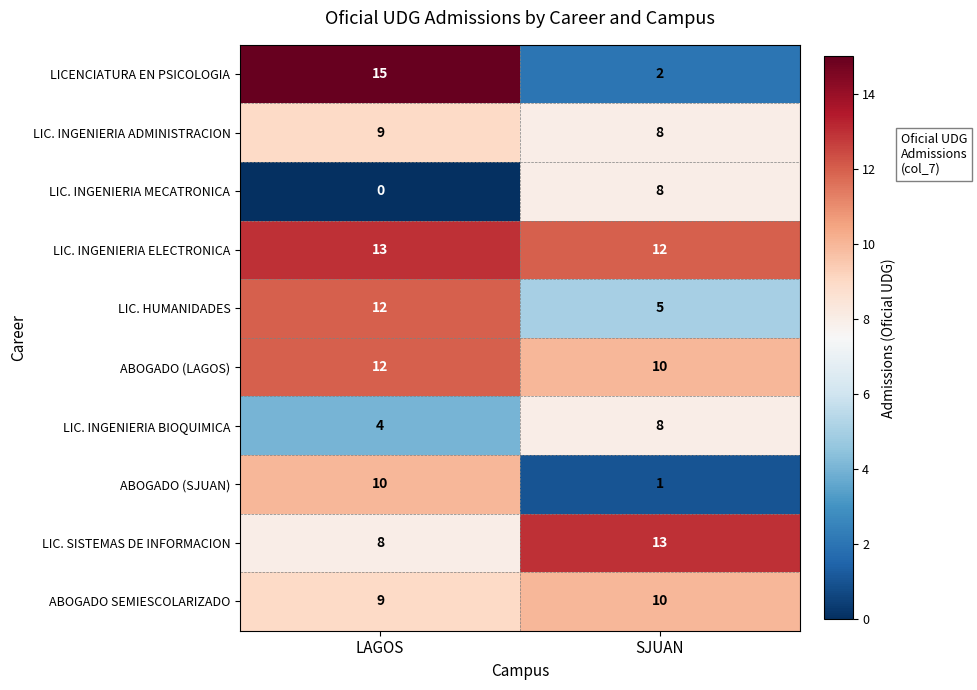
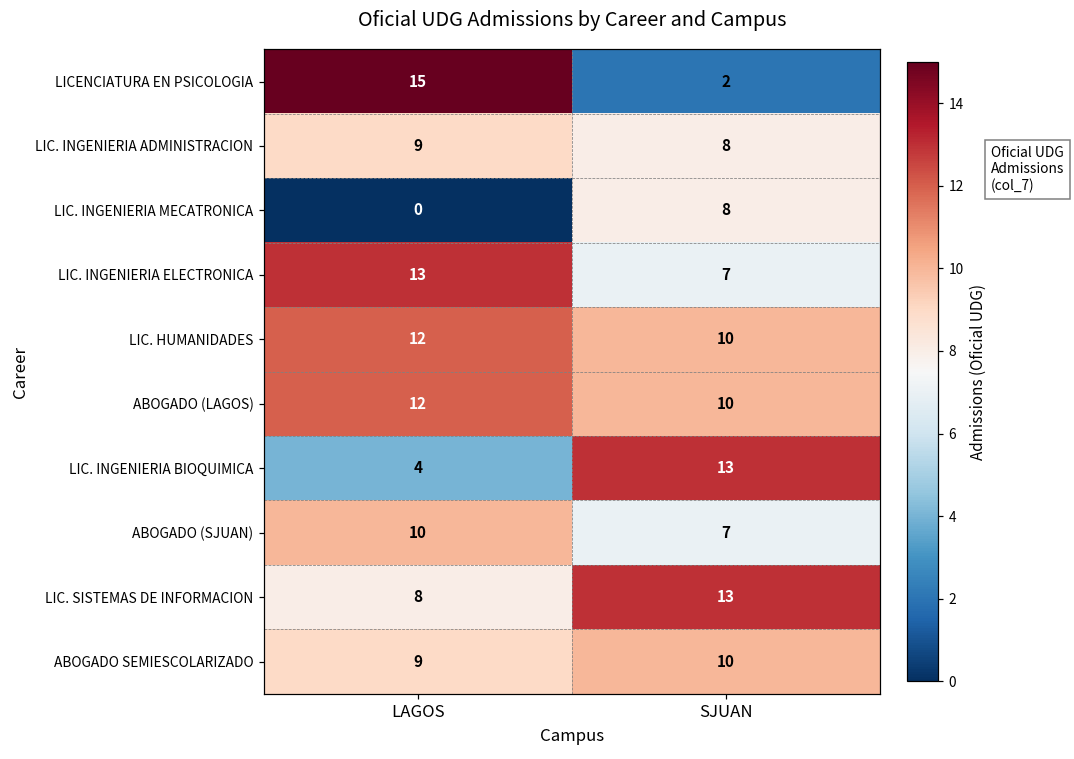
  {
    "LICENCIATURA EN PSICOLOGIA": {
      "LAGOS": 15,
      "SJUAN": 2
    },
    "LIC. INGENIERIA ADMINISTRACION": {
      "LAGOS": 9,
      "SJUAN": 8
    },
    "LIC. INGENIERIA MECATRONICA": {
      "LAGOS": 0,
      "SJUAN": 8
    },
    "LIC. INGENIERIA ELECTRONICA": {
      "LAGOS": 13,
-     "SJUAN": 12
+     "SJUAN": 7
    },
    "LIC. HUMANIDADES": {
      "LAGOS": 12,
-     "SJUAN": 5
+     "SJUAN": 10
    },
    "ABOGADO (LAGOS)": {
      "LAGOS": 12,
      "SJUAN": 10
    },
    "LIC. INGENIERIA BIOQUIMICA": {
      "LAGOS": 4,
-     "SJUAN": 8
+     "SJUAN": 13
    },
    "ABOGADO (SJUAN)": {
      "LAGOS": 10,
-     "SJUAN": 1
+     "SJUAN": 7
    },
    "LIC. SISTEMAS DE INFORMACION": {
      "LAGOS": 8,
      "SJUAN": 13
    },
    "ABOGADO SEMIESCOLARIZADO": {
      "LAGOS": 9,
      "SJUAN": 10
    }
  }
